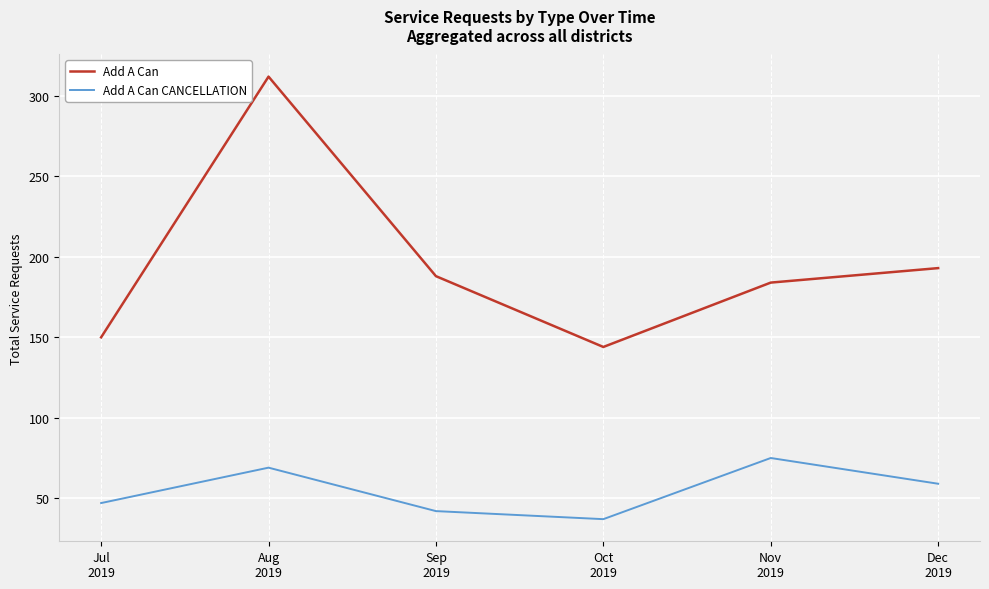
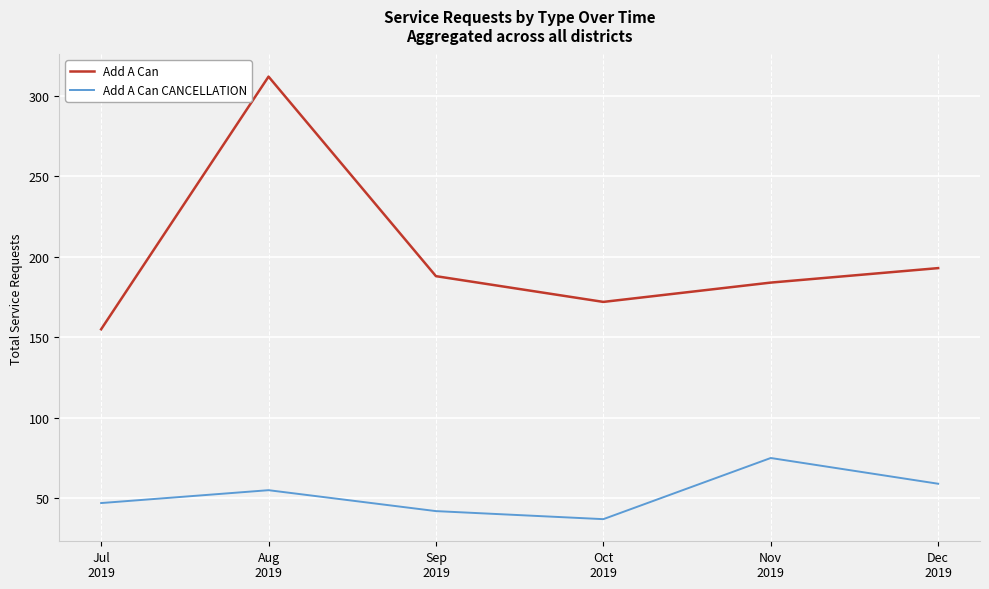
  {
    "Add A Can": {
-     "Jul 2019": 150,
+     "Jul 2019": 155,
      "Aug 2019": 312,
      "Sep 2019": 188,
-     "Oct 2019": 144,
+     "Oct 2019": 172,
      "Nov 2019": 184,
      "Dec 2019": 193
    },
    "Add A Can CANCELLATION": {
      "Jul 2019": 47,
-     "Aug 2019": 69,
+     "Aug 2019": 55,
      "Sep 2019": 42,
      "Oct 2019": 37,
      "Nov 2019": 75,
      "Dec 2019": 59
    }
  }
